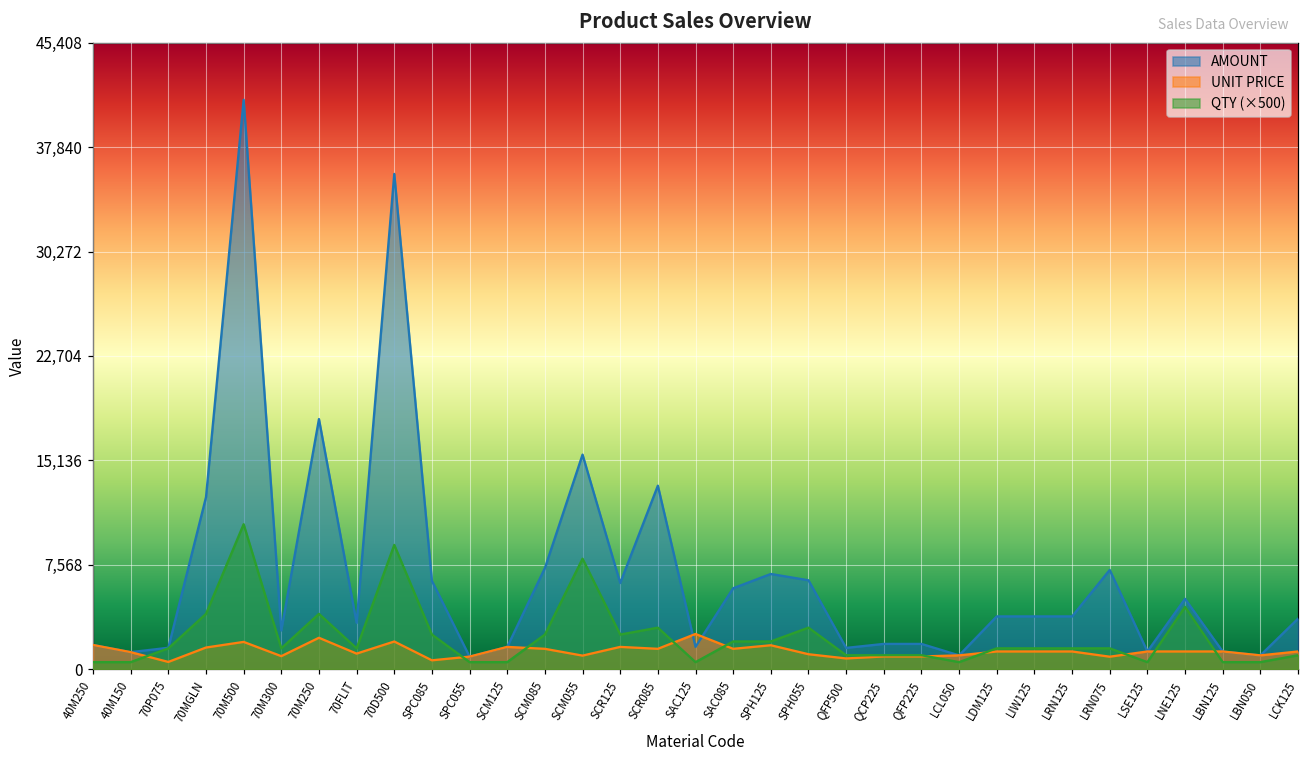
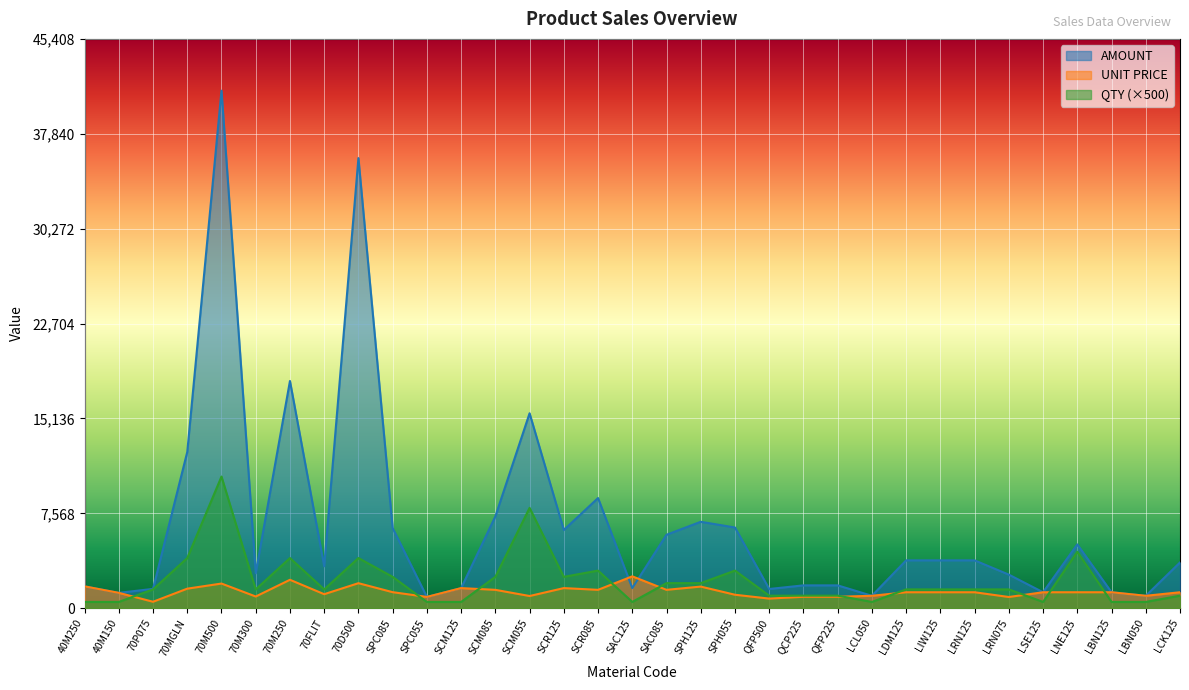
  {
    "AMOUNT": {
      "70MGLN": "12,500",
      "70M500": "41,300",
      "70M300": "2,800",
      "70M250": "18,100",
      "70FLIT": "3,400",
      "70D500": "35,900",
      "SPC085": "6,400",
      "SCM085": "7,300",
      "SCM055": "15,500",
      "SCR125": "6,200",
-     "SCR085": "13,300",
+     "SCR085": "8,800",
      "SAC125": "1,600",
      "SAC085": "5,900",
      "SPH125": "6,900",
      "SPH055": "6,400",
      "QFP500": "1,500",
      "QCP225": "1,800",
      "QFP225": "1,800",
      "LDM125": "3,800",
      "LIW125": "3,800",
      "LRN125": "3,800",
-     "LRN075": "7,200",
+     "LRN075": "2,700",
      "LNE125": "5,100",
      "LCK125": "3,600"
    },
    "UNIT PRICE": {
      "70P075": "500",
      "70MGLN": "1,600",
      "70M500": "2,000",
      "70M300": "900",
      "70M250": "2,300",
      "70FLIT": "1,100",
      "70D500": "2,000",
-     "SPC085": "600",
+     "SPC085": "1,300",
      "SCM085": "1,500",
      "SCM055": "1,000",
      "SCR125": "1,600",
      "SCR085": "1,500",
      "SAC125": "2,500",
      "SAC085": "1,500",
      "SPH125": "1,700",
      "SPH055": "1,100",
      "QFP500": "800",
      "LDM125": "1,300",
      "LIW125": "1,300",
      "LRN125": "1,300",
      "LRN075": "900",
      "LNE125": "1,300",
      "LCK125": "1,300"
    },
    "QTY (×500)": {
      "40M250": "500",
      "40M150": "500",
      "70MGLN": "4,000",
      "70M500": "10,500",
      "70M300": "1,500",
      "70M250": "4,000",
      "70FLIT": "1,500",
-     "70D500": "9,000",
+     "70D500": "4,000",
      "SPC085": "2,500",
      "SPC055": "500",
      "SCM125": "500",
      "SCM085": "2,500",
      "SCM055": "8,000",
      "SCR125": "2,500",
      "SCR085": "3,000",
      "SAC125": "500",
      "SAC085": "2,000",
      "SPH125": "2,000",
      "SPH055": "3,000",
      "QFP500": "1,000",
      "LCL050": "500",
      "LDM125": "1,500",
      "LIW125": "1,500",
      "LRN125": "1,500",
      "LRN075": "1,500",
      "LSE125": "500",
      "LNE125": "4,500",
      "LBN125": "500",
      "LBN050": "500",
      "LCK125": "1,000"
    }
  }
